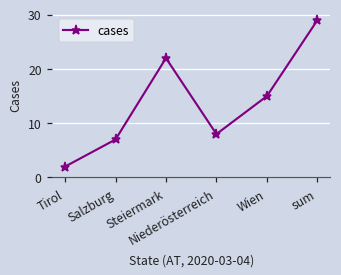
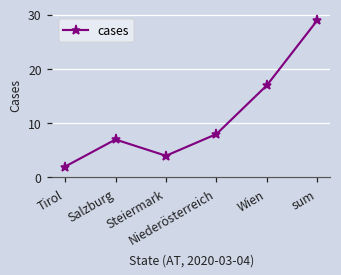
  {
    "Tirol": 2,
    "Salzburg": 7,
-   "Steiermark": 22,
+   "Steiermark": 4,
    "Niederösterreich": 8,
-   "Wien": 15,
+   "Wien": 17,
    "sum": 29
  }
